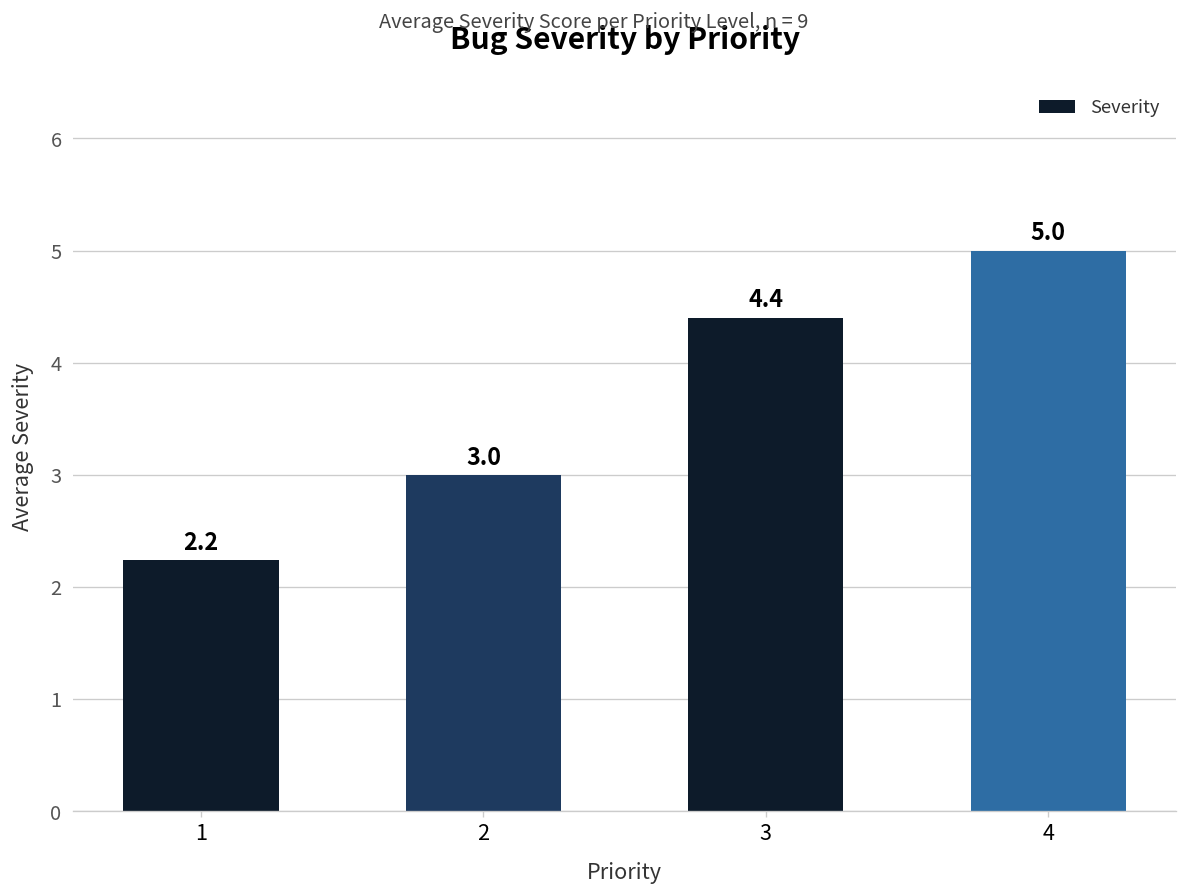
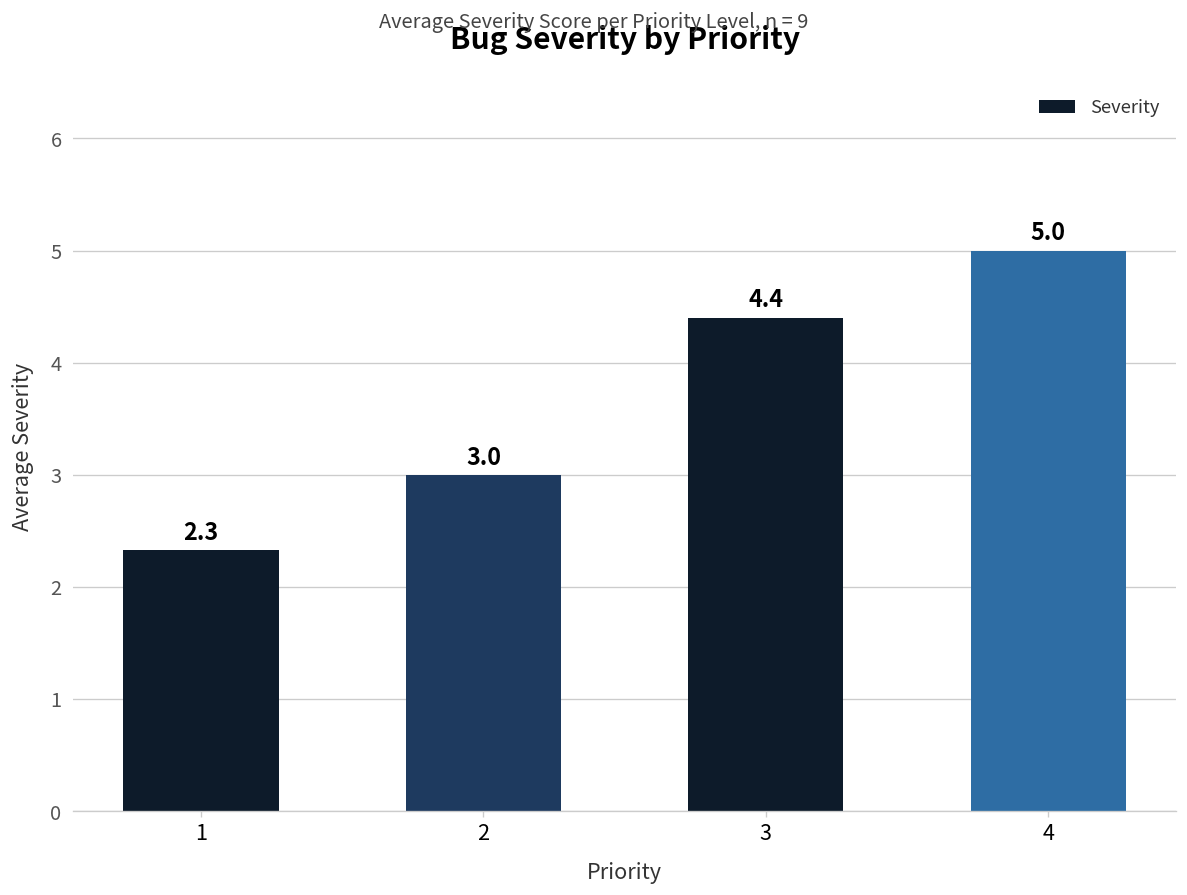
  {
-   "1": 2.2,
+   "1": 2.3,
    "2": 3.0,
    "3": 4.4,
    "4": 5.0
  }
